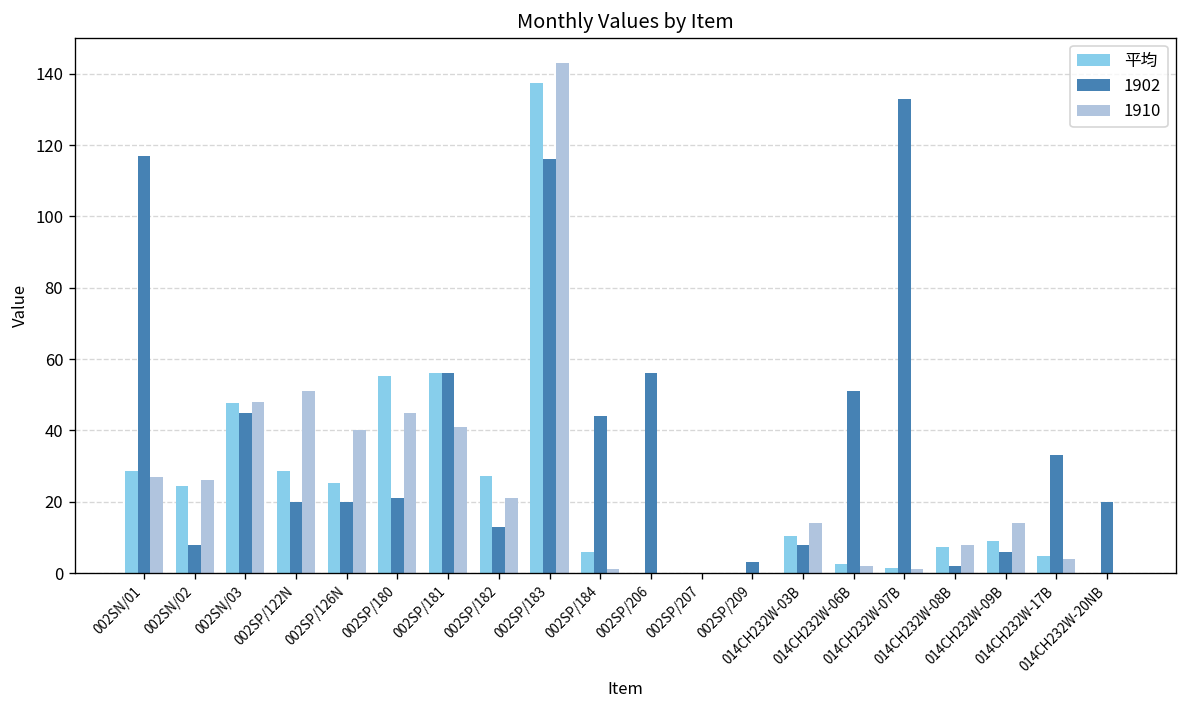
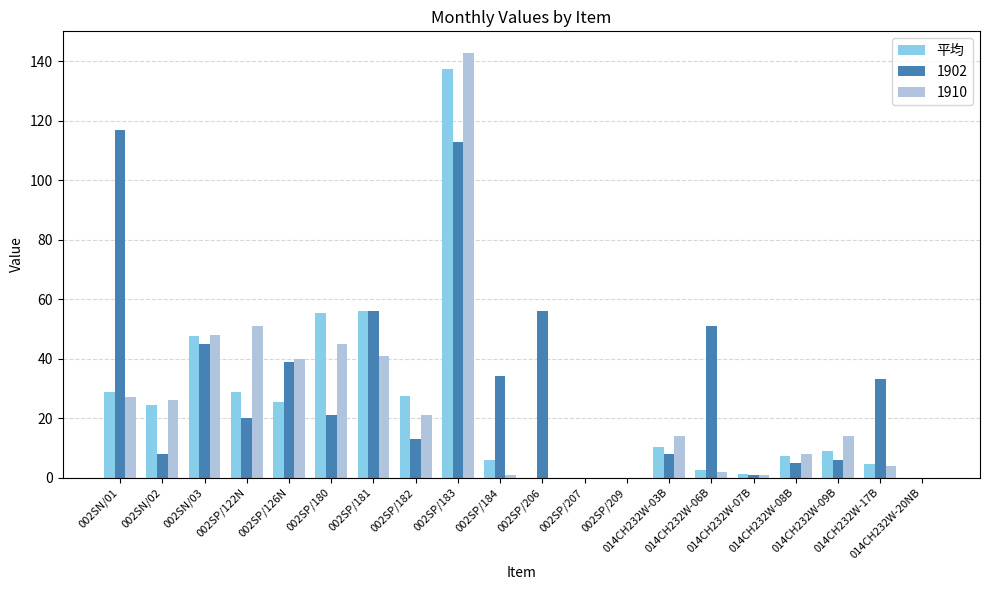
  {
    "1902": {
      "002SN/01": 117,
      "002SN/02": 8,
      "002SN/03": 45,
      "002SP/122N": 20,
-     "002SP/126N": 20,
+     "002SP/126N": 39,
      "002SP/180": 21,
      "002SP/181": 56,
      "002SP/182": 13,
-     "002SP/183": 116,
-     "002SP/184": 44,
+     "002SP/183": 113,
+     "002SP/184": 34,
      "002SP/206": 56,
      "002SP/207": 0,
-     "002SP/209": 3,
+     "002SP/209": 0,
      "014CH232W-03B": 8,
      "014CH232W-06B": 51,
-     "014CH232W-07B": 133,
-     "014CH232W-08B": 2,
+     "014CH232W-07B": 1,
+     "014CH232W-08B": 5,
      "014CH232W-09B": 6,
      "014CH232W-17B": 33,
-     "014CH232W-20NB": 20
+     "014CH232W-20NB": 0
    }
  }
